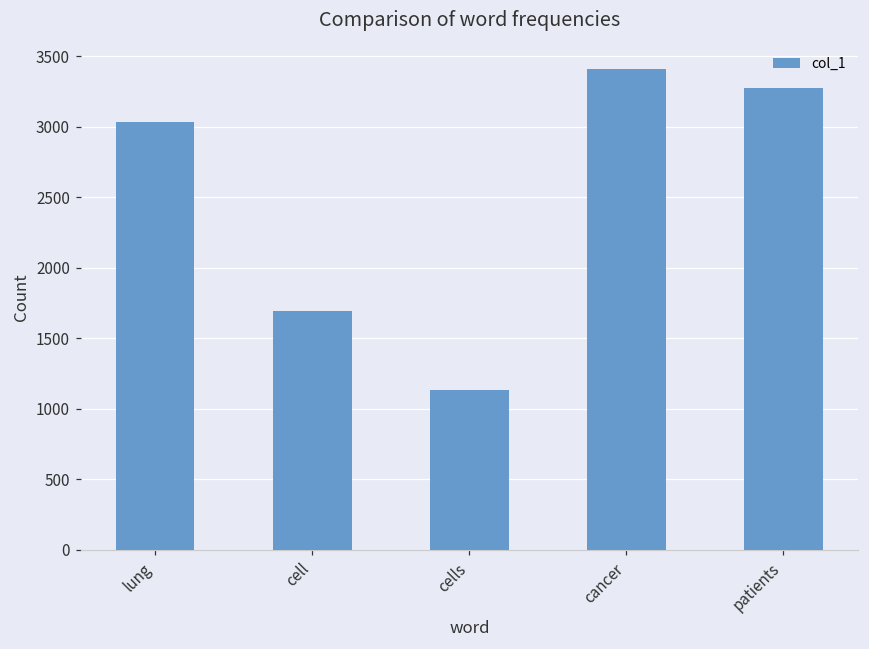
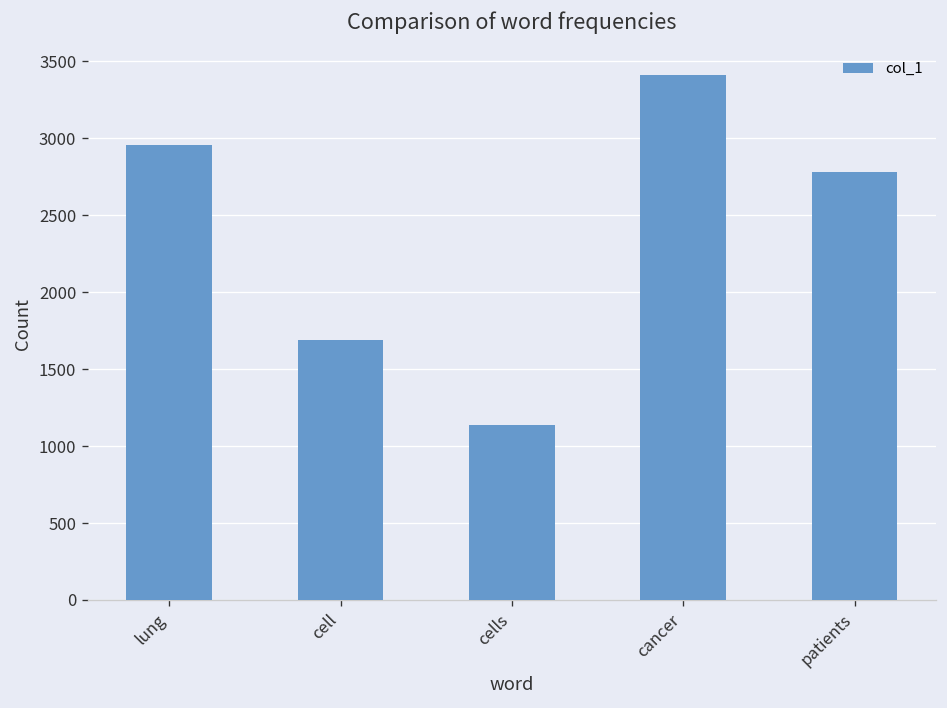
  {
-   "lung": 3030,
+   "lung": 2960,
    "cell": 1690,
    "cells": 1140,
    "cancer": 3410,
-   "patients": 3280
+   "patients": 2780
  }
